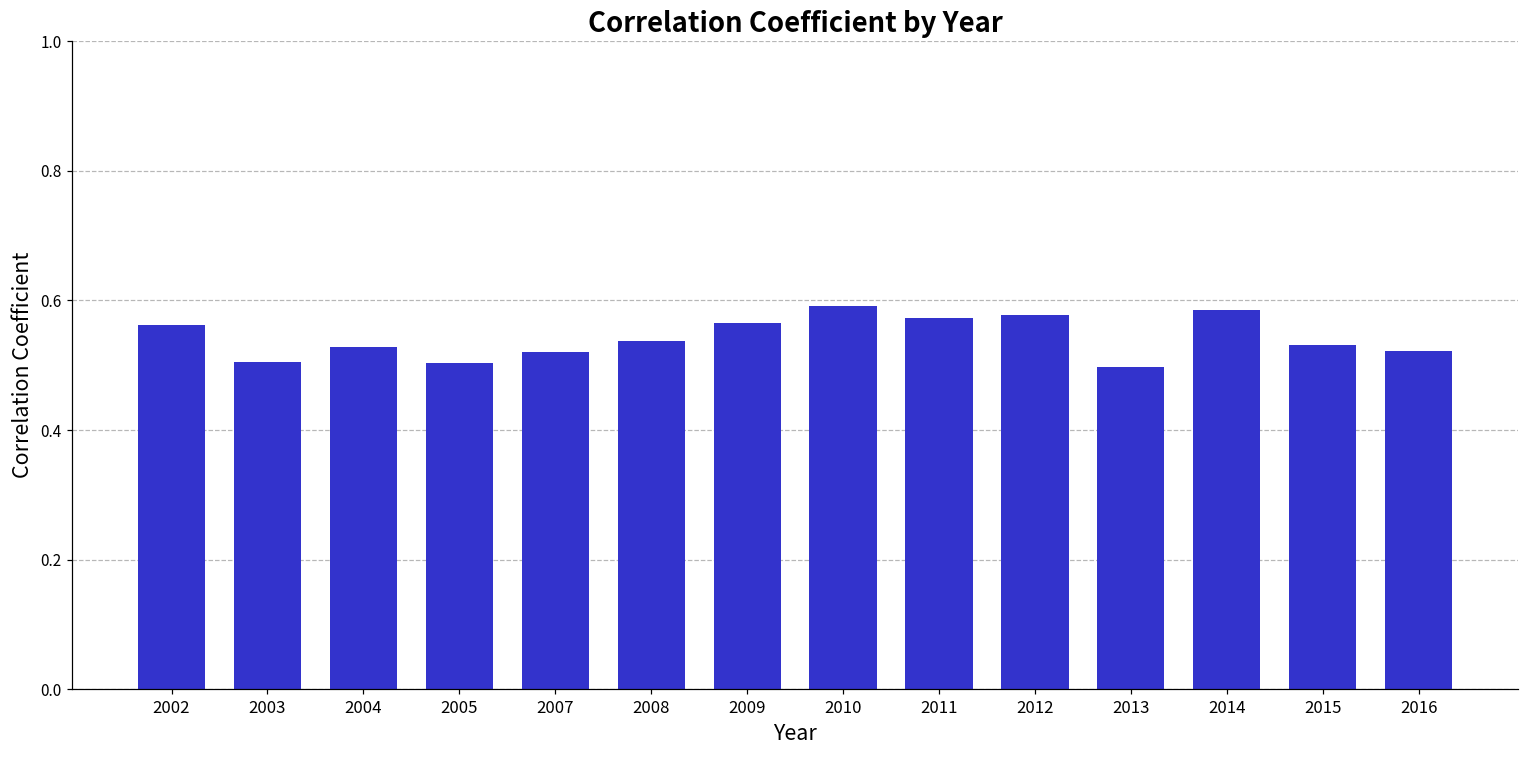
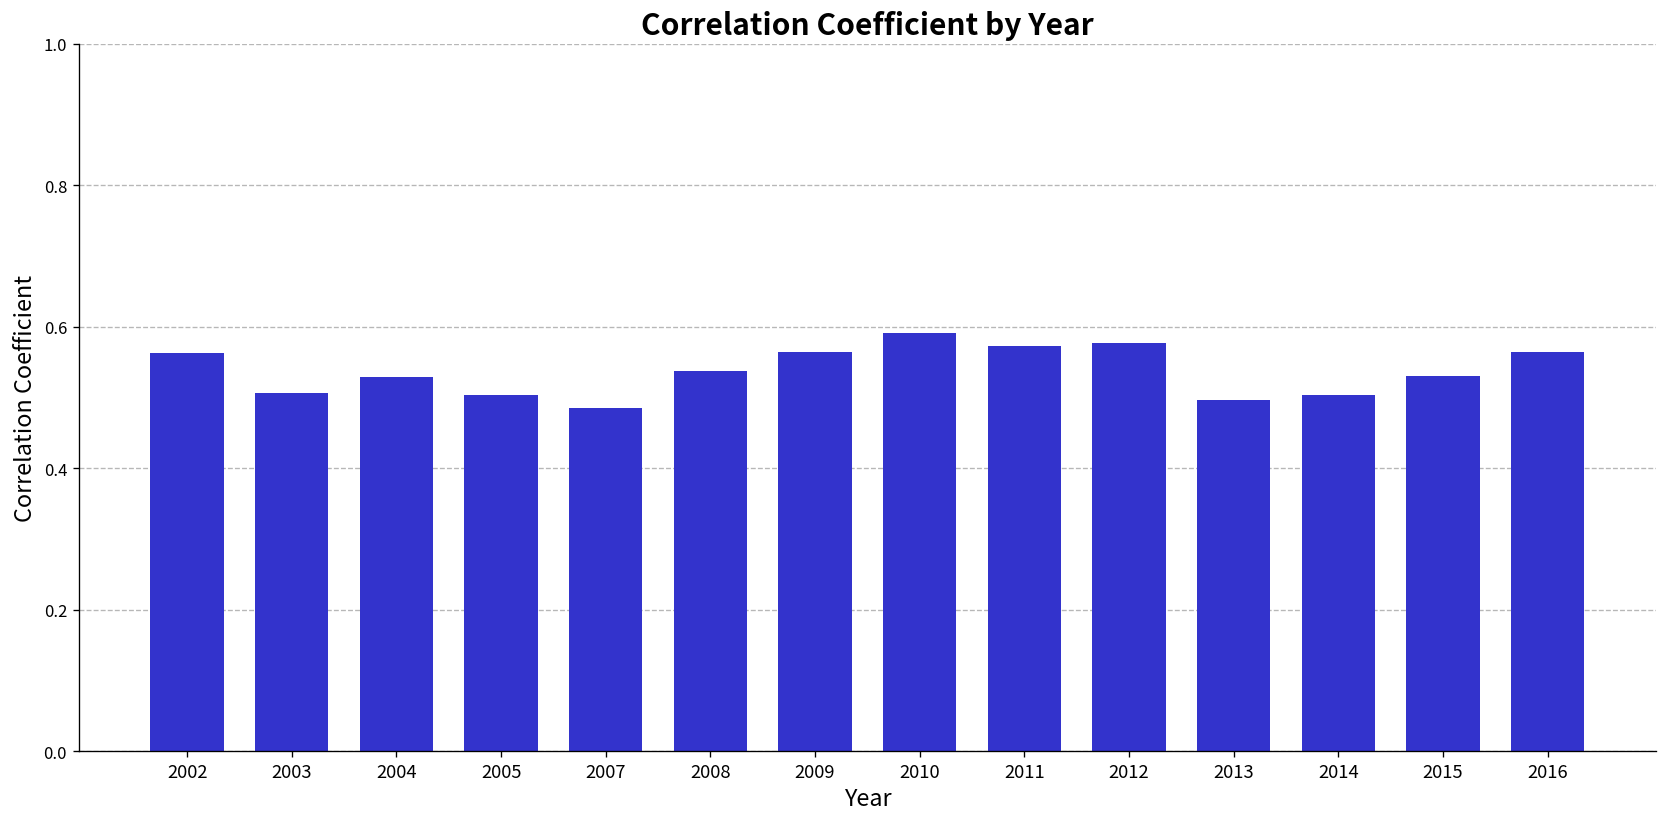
  {
    "2002": 0.56,
    "2003": 0.51,
    "2004": 0.53,
    "2005": 0.50,
-   "2007": 0.52,
+   "2007": 0.48,
    "2008": 0.54,
    "2009": 0.56,
    "2010": 0.59,
    "2011": 0.57,
    "2012": 0.58,
    "2013": 0.50,
-   "2014": 0.59,
+   "2014": 0.50,
    "2015": 0.53,
-   "2016": 0.52
+   "2016": 0.56
  }
